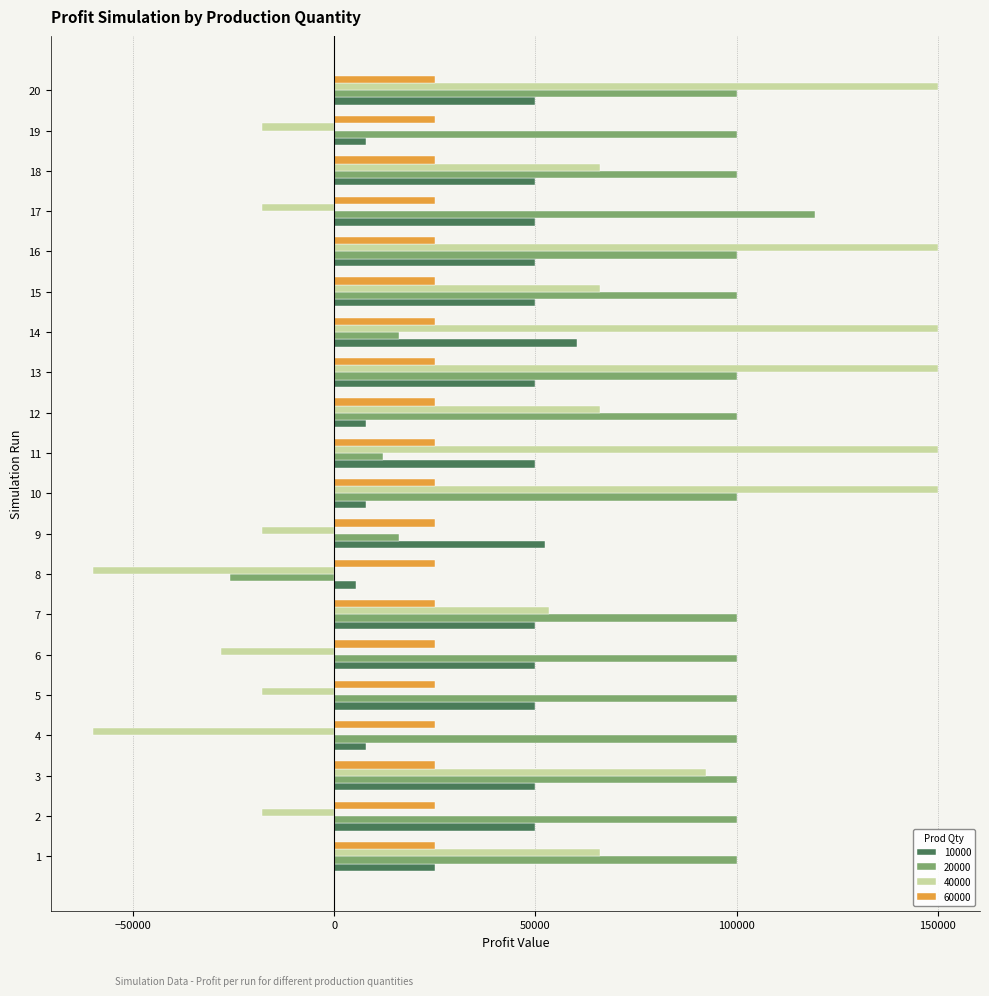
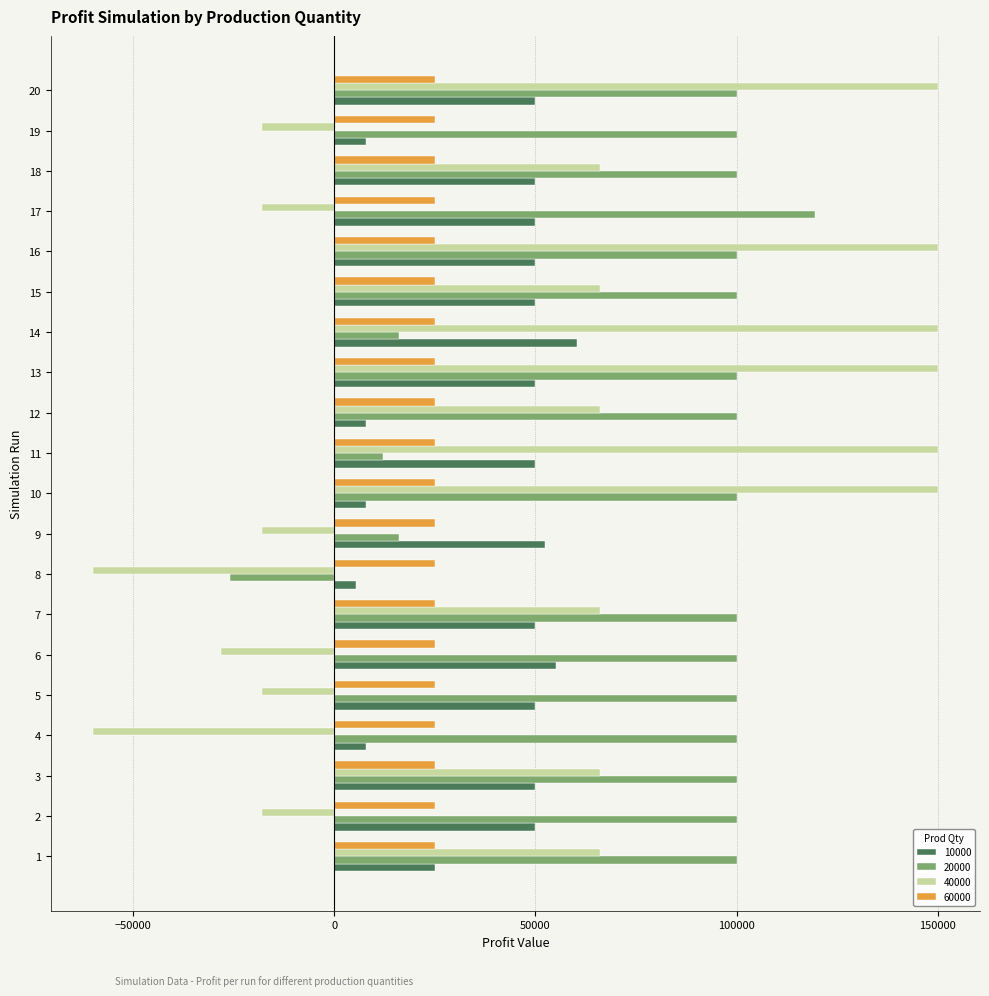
  {
    "10000": {
      "20": 50000,
      "19": 8000,
      "18": 50000,
      "17": 50000,
      "16": 50000,
      "15": 50000,
      "14": 60000,
      "13": 50000,
      "12": 8000,
      "11": 50000,
      "10": 8000,
      "9": 52000,
      "8": 6000,
      "7": 50000,
-     "6": 50000,
+     "6": 55000,
      "5": 50000,
      "4": 8000,
      "3": 50000,
      "2": 50000,
      "1": 25000
    },
    "20000": {
      "20": 100000,
      "19": 100000,
      "18": 100000,
      "17": 120000,
      "16": 100000,
      "15": 100000,
      "14": 16000,
      "13": 100000,
      "12": 100000,
      "11": 12000,
      "10": 100000,
      "9": 16000,
      "8": -26000,
      "7": 100000,
      "6": 100000,
      "5": 100000,
      "4": 100000,
      "3": 100000,
      "2": 100000,
      "1": 100000
    },
    "40000": {
      "20": 150000,
      "19": -18000,
      "18": 66000,
      "17": -18000,
      "16": 150000,
      "15": 66000,
      "14": 150000,
      "13": 150000,
      "12": 66000,
      "11": 150000,
      "10": 150000,
      "9": -18000,
      "8": -60000,
-     "7": 53000,
+     "7": 66000,
      "6": -28000,
      "5": -18000,
      "4": -60000,
-     "3": 92000,
+     "3": 66000,
      "2": -18000,
      "1": 66000
    },
    "60000": {
      "20": 25000,
      "19": 25000,
      "18": 25000,
      "17": 25000,
      "16": 25000,
      "15": 25000,
      "14": 25000,
      "13": 25000,
      "12": 25000,
      "11": 25000,
      "10": 25000,
      "9": 25000,
      "8": 25000,
      "7": 25000,
      "6": 25000,
      "5": 25000,
      "4": 25000,
      "3": 25000,
      "2": 25000,
      "1": 25000
    }
  }
